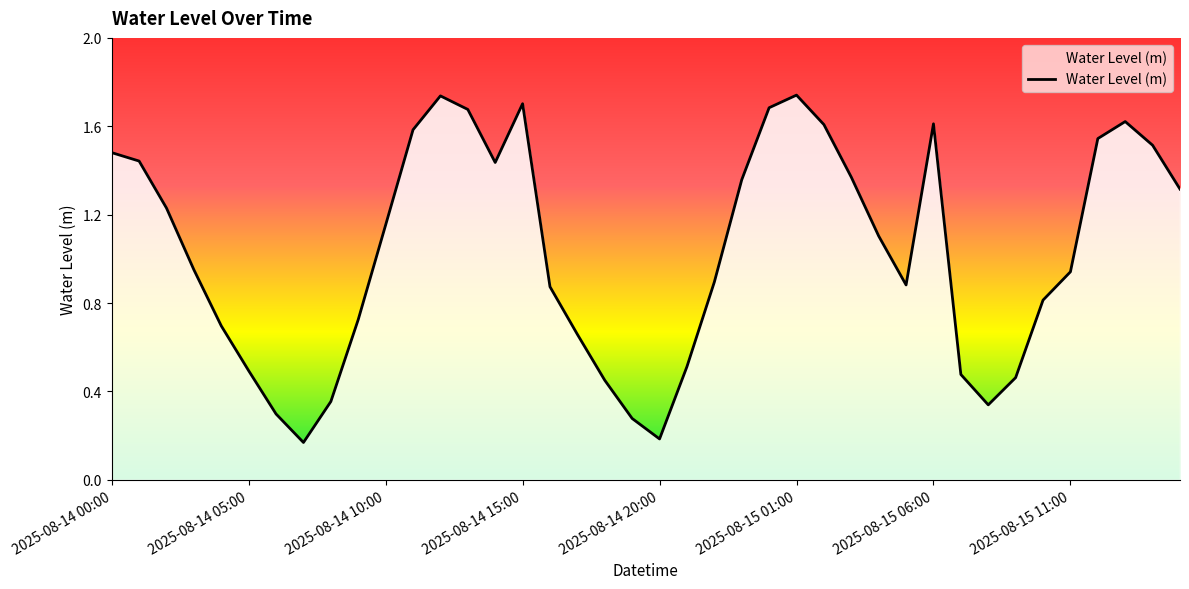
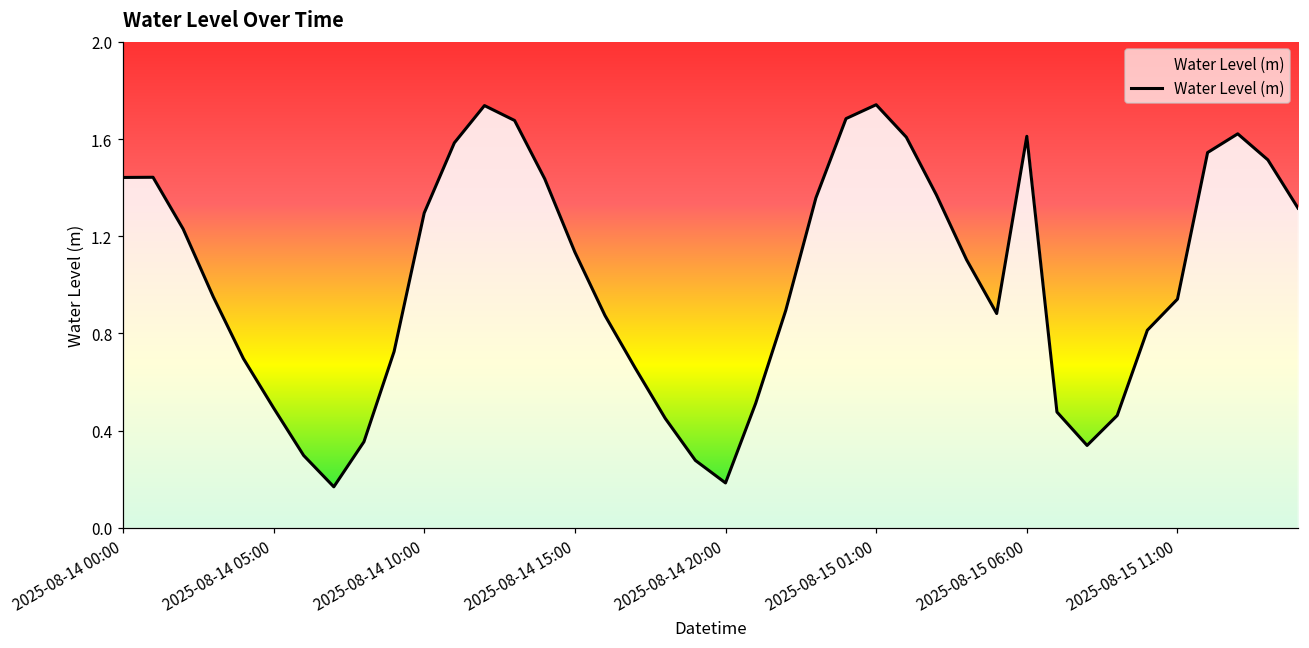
  {
-   "2025-08-14 00:00": 1.48,
+   "2025-08-14 00:00": 1.44,
    "2025-08-14 05:00": 0.49,
-   "2025-08-14 10:00": 1.15,
-   "2025-08-14 15:00": 1.70,
+   "2025-08-14 10:00": 1.30,
+   "2025-08-14 15:00": 1.13,
    "2025-08-14 20:00": 0.19,
    "2025-08-15 01:00": 1.74,
    "2025-08-15 06:00": 1.61,
    "2025-08-15 11:00": 0.94
  }
